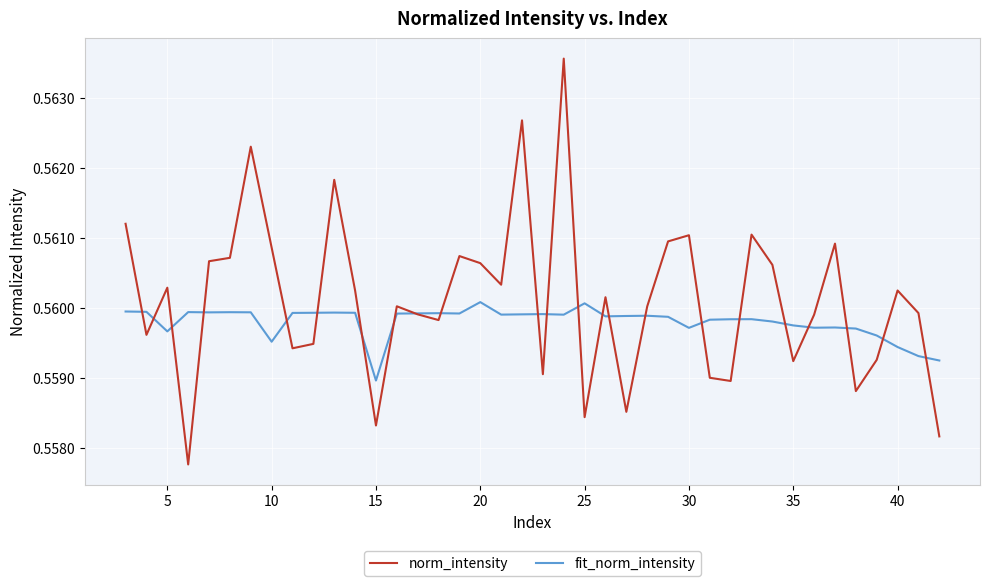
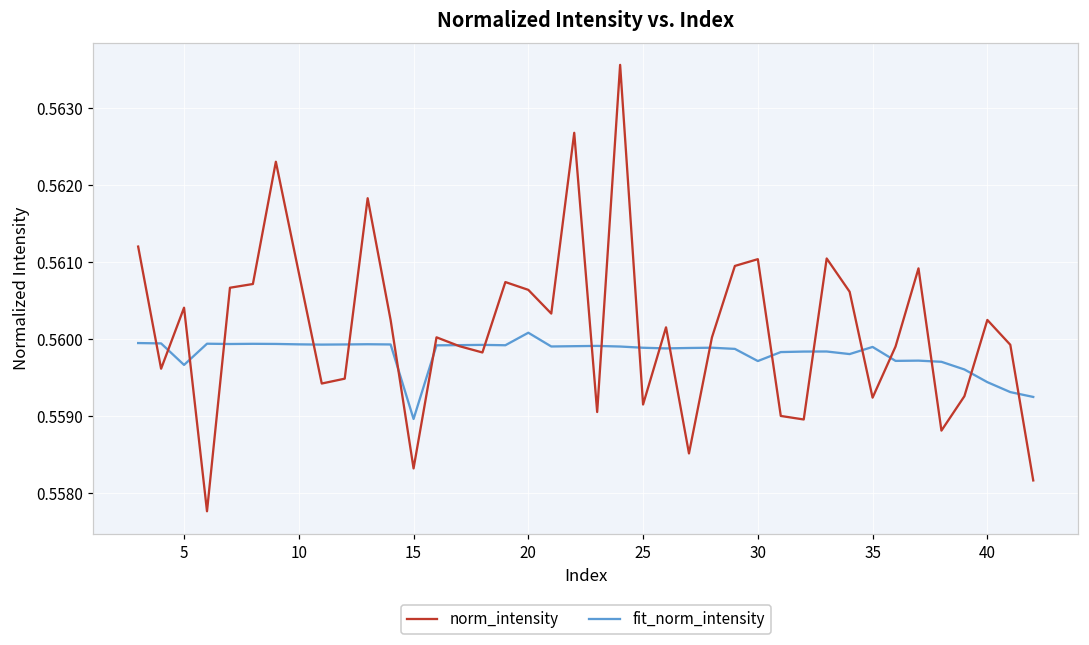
  {
    "norm_intensity": {
-     "5": 0.5603,
+     "5": 0.5604,
      "10": 0.5609,
      "15": 0.5583,
      "20": 0.5606,
-     "25": 0.5584,
+     "25": 0.5591,
      "30": 0.5610,
      "35": 0.5592,
      "40": 0.5602
    },
    "fit_norm_intensity": {
      "5": 0.5597,
-     "10": 0.5595,
+     "10": 0.5599,
      "15": 0.5590,
      "20": 0.5601,
-     "25": 0.5601,
+     "25": 0.5599,
      "30": 0.5597,
-     "35": 0.5597,
+     "35": 0.5599,
      "40": 0.5594
    }
  }
